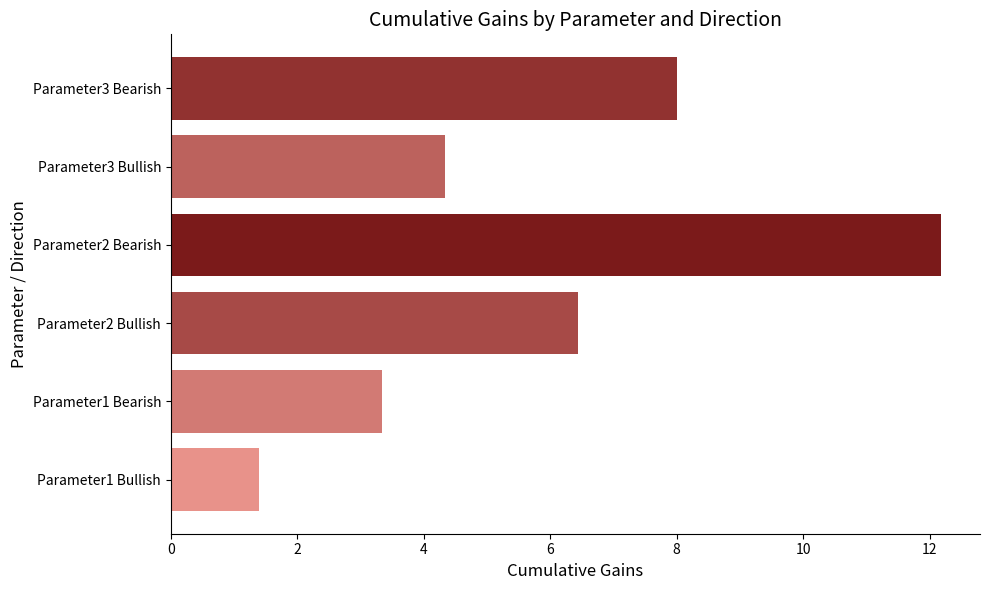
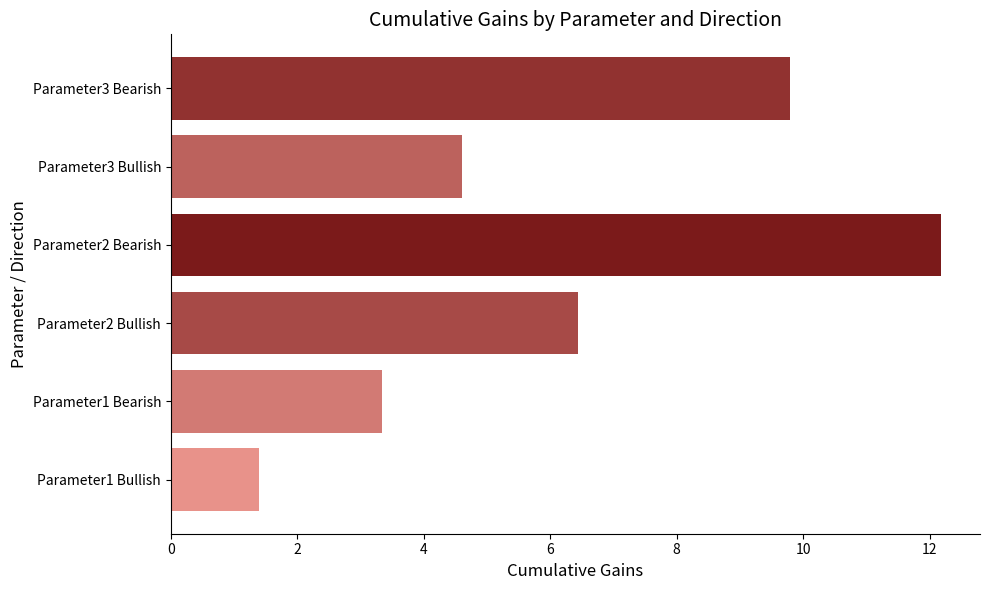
  {
-   "Parameter3 Bearish": 8.0,
-   "Parameter3 Bullish": 4.3,
+   "Parameter3 Bearish": 9.8,
+   "Parameter3 Bullish": 4.6,
    "Parameter2 Bearish": 12.2,
    "Parameter2 Bullish": 6.4,
    "Parameter1 Bearish": 3.3,
    "Parameter1 Bullish": 1.4
  }
